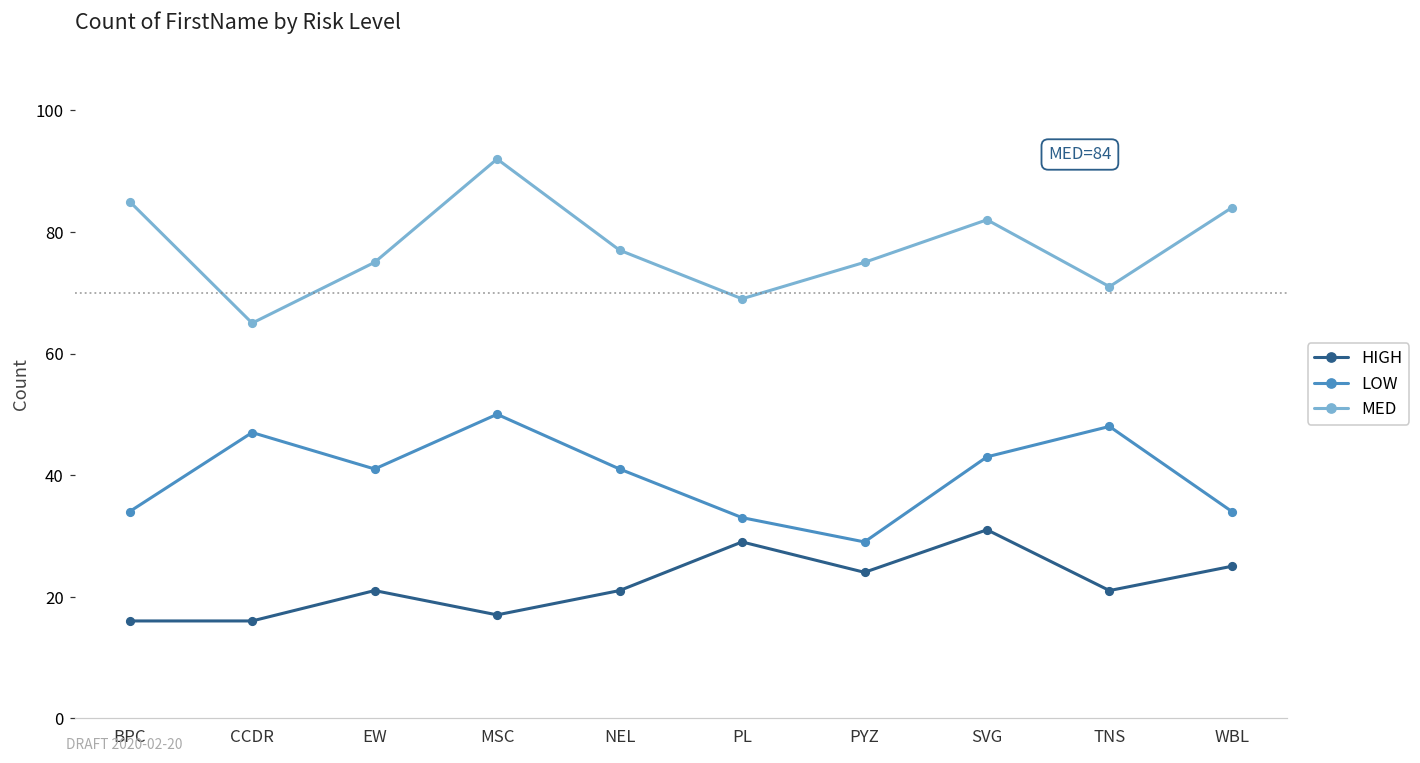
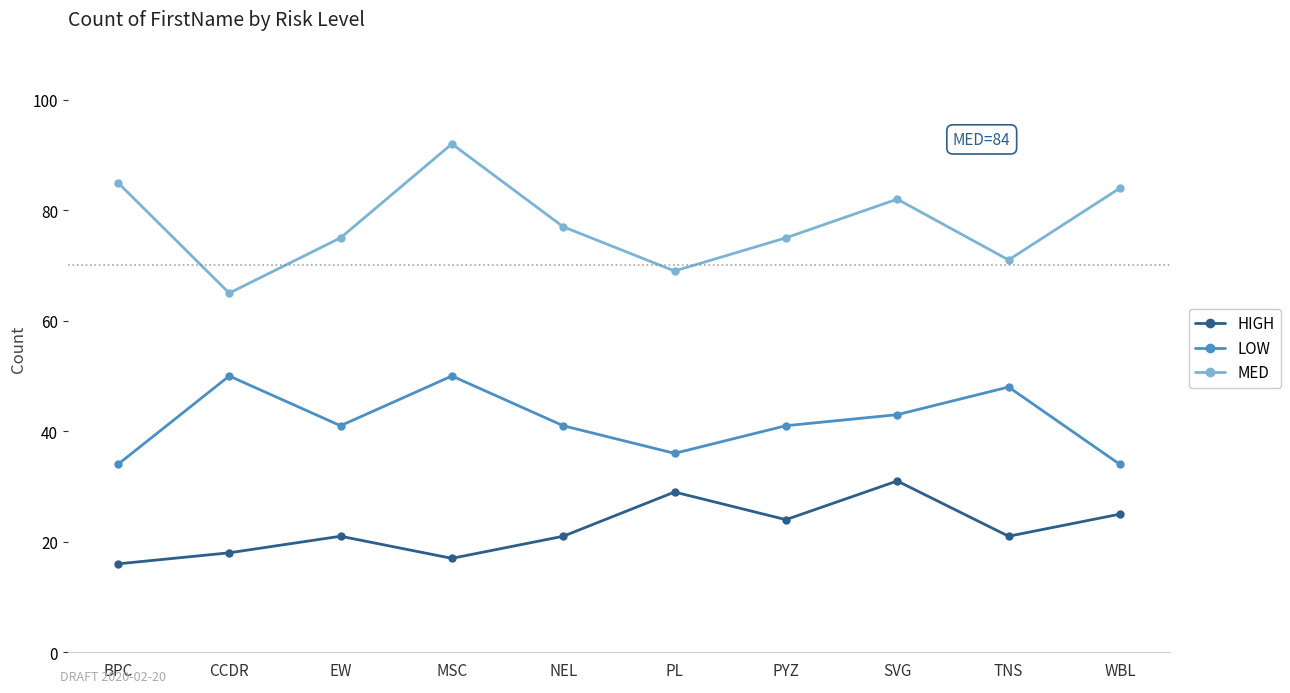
  {
    "HIGH": {
      "BPC": 16,
-     "CCDR": 16,
+     "CCDR": 18,
      "EW": 21,
      "MSC": 17,
      "NEL": 21,
      "PL": 29,
      "PYZ": 24,
      "SVG": 31,
      "TNS": 21,
      "WBL": 25
    },
    "LOW": {
      "BPC": 34,
-     "CCDR": 47,
+     "CCDR": 50,
      "EW": 41,
      "MSC": 50,
      "NEL": 41,
-     "PL": 33,
-     "PYZ": 29,
+     "PL": 36,
+     "PYZ": 41,
      "SVG": 43,
      "TNS": 48,
      "WBL": 34
    },
    "MED": {
      "BPC": 85,
      "CCDR": 65,
      "EW": 75,
      "MSC": 92,
      "NEL": 77,
      "PL": 69,
      "PYZ": 75,
      "SVG": 82,
      "TNS": 71,
      "WBL": 84
    }
  }
